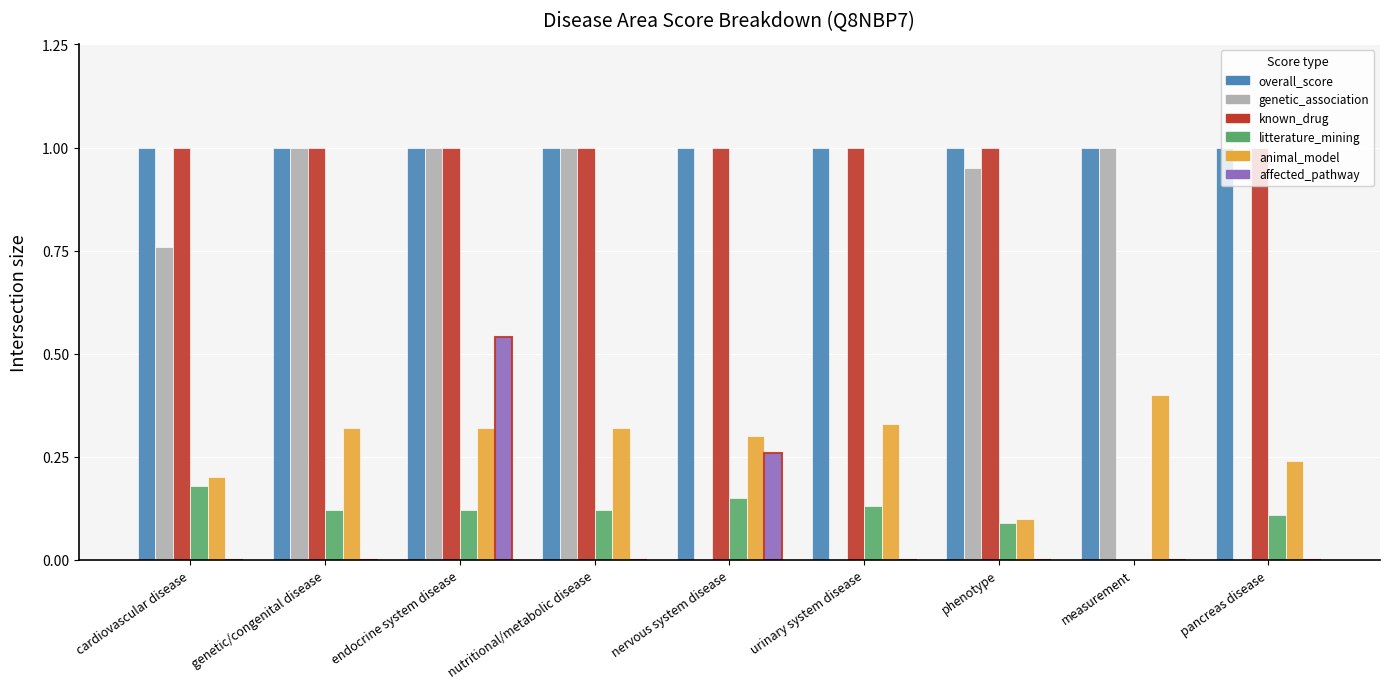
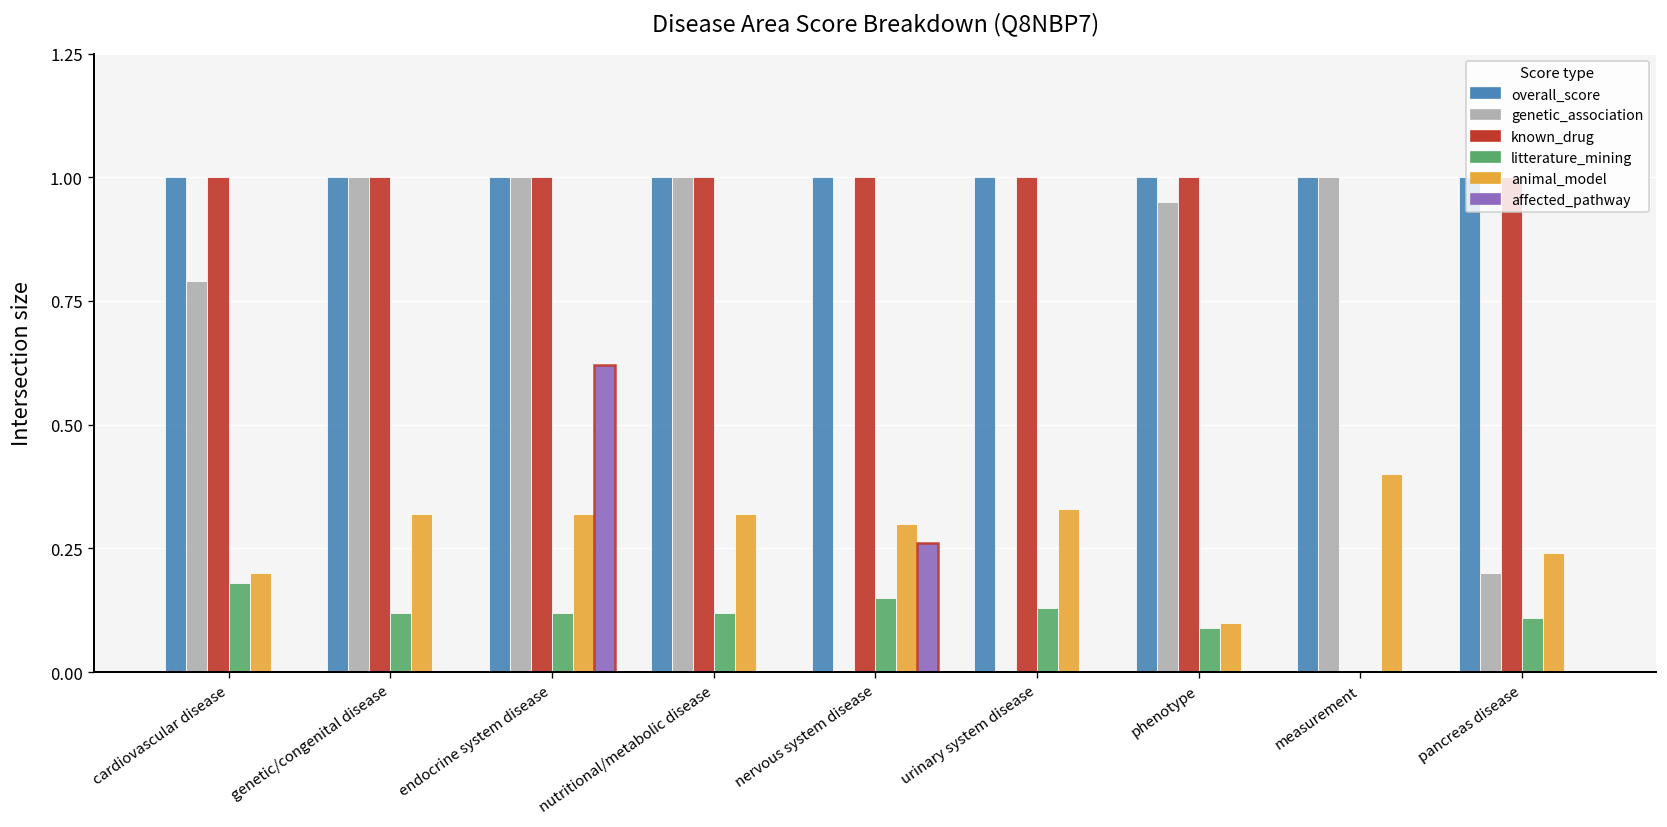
  {
    "overall_score": {
      "cardiovascular disease": 1.00,
      "genetic/congenital disease": 1.00,
      "endocrine system disease": 1.00,
      "nutritional/metabolic disease": 1.00,
      "nervous system disease": 1.00,
      "urinary system disease": 1.00,
      "phenotype": 1.00,
      "measurement": 1.00
    },
    "genetic_association": {
-     "cardiovascular disease": 0.76,
+     "cardiovascular disease": 0.79,
      "genetic/congenital disease": 1.00,
      "endocrine system disease": 1.00,
      "nutritional/metabolic disease": 1.00,
      "nervous system disease": 0.00,
      "urinary system disease": 0.00,
      "phenotype": 0.95,
      "measurement": 1.00,
-     "pancreas disease": 0.0
+     "pancreas disease": 0.2
    },
    "known_drug": {
      "cardiovascular disease": 1.00,
      "genetic/congenital disease": 1.00,
      "endocrine system disease": 1.00,
      "nutritional/metabolic disease": 1.00,
      "nervous system disease": 1.00,
      "urinary system disease": 1.00,
      "phenotype": 1.00,
      "measurement": 0.00
    },
    "litterature_mining": {
      "cardiovascular disease": 0.18,
      "genetic/congenital disease": 0.12,
      "endocrine system disease": 0.12,
      "nutritional/metabolic disease": 0.12,
      "nervous system disease": 0.15,
      "urinary system disease": 0.13,
      "phenotype": 0.09,
      "measurement": 0.00,
      "pancreas disease": 0.11
    },
    "animal_model": {
      "cardiovascular disease": 0.20,
      "genetic/congenital disease": 0.32,
      "endocrine system disease": 0.32,
      "nutritional/metabolic disease": 0.32,
      "nervous system disease": 0.30,
      "urinary system disease": 0.33,
      "phenotype": 0.10,
      "measurement": 0.40,
      "pancreas disease": 0.24
    },
    "affected_pathway": {
      "cardiovascular disease": 0.00,
      "genetic/congenital disease": 0.00,
-     "endocrine system disease": 0.54,
+     "endocrine system disease": 0.62,
      "nutritional/metabolic disease": 0.00,
      "nervous system disease": 0.26,
      "urinary system disease": 0.00,
      "phenotype": 0.00,
      "measurement": 0.00,
      "pancreas disease": 0.00
    }
  }
